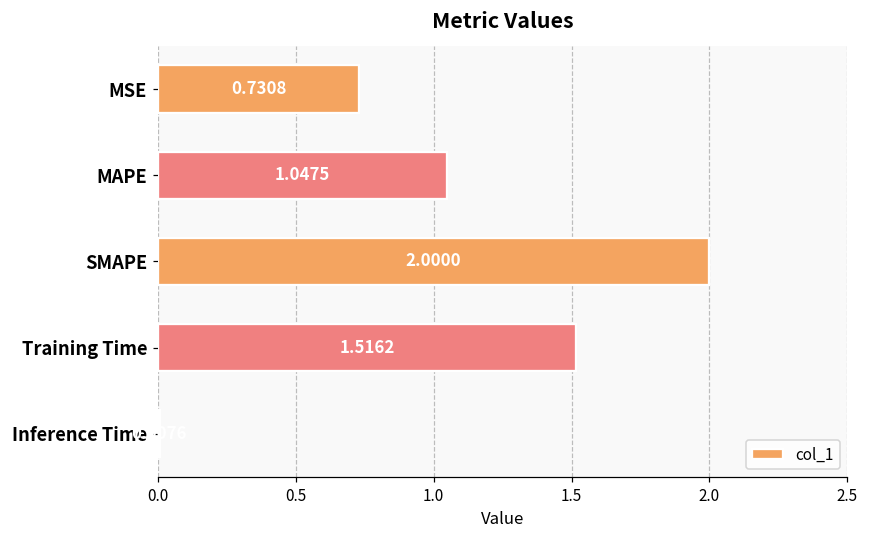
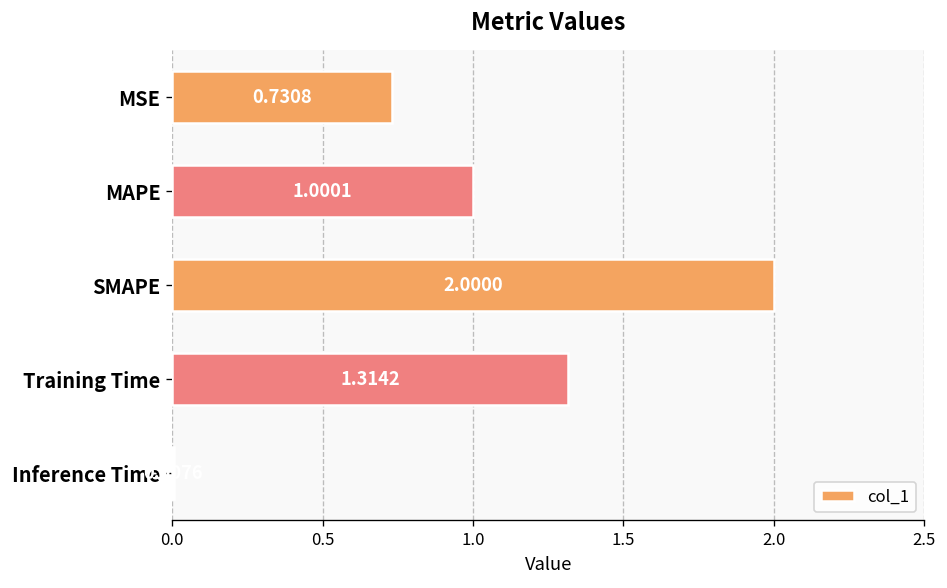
  {
    "MSE": 0.7308,
-   "MAPE": 1.0475,
+   "MAPE": 1.0001,
    "SMAPE": 2.0000,
-   "Training Time": 1.5162
+   "Training Time": 1.3142
  }
